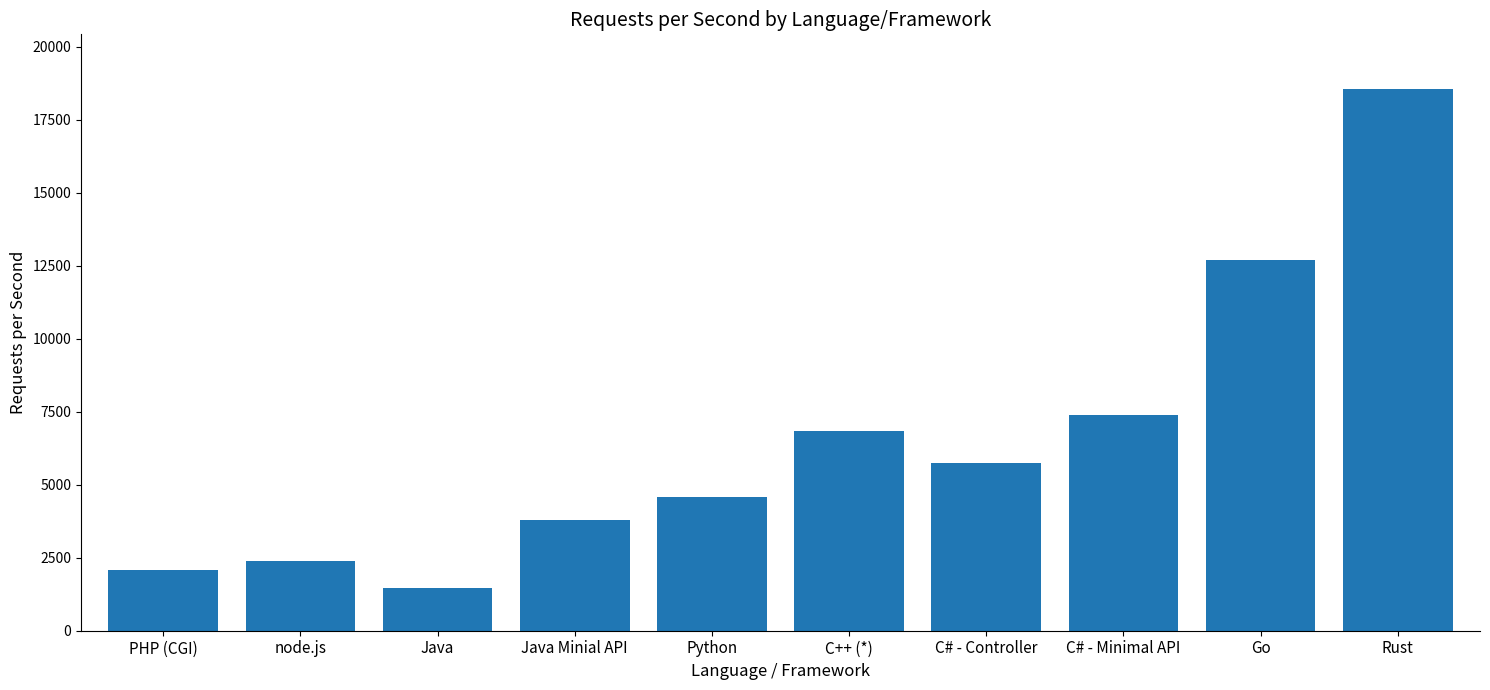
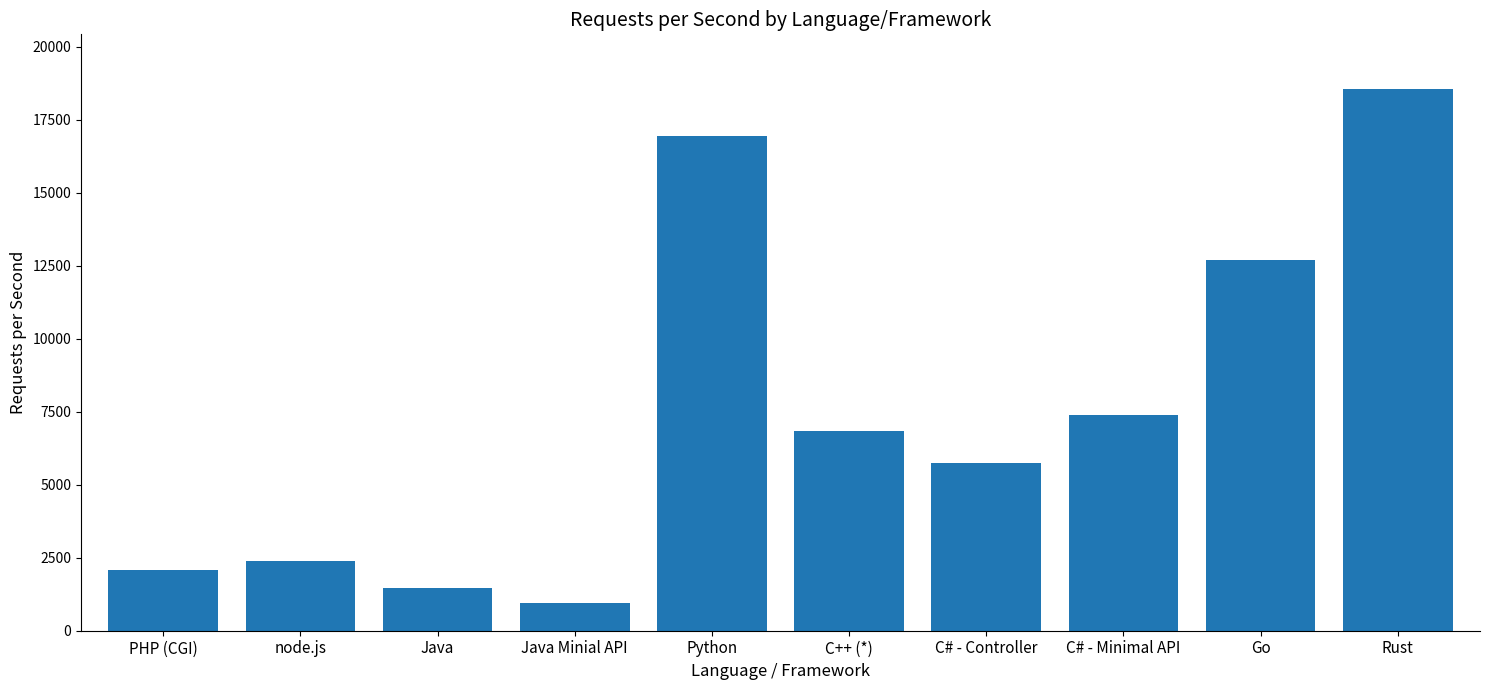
  {
    "PHP (CGI)": 2100,
    "node.js": 2400,
    "Java": 1500,
-   "Java Minial API": 3800,
-   "Python": 4600,
+   "Java Minial API": 900,
+   "Python": 16900,
    "C++ (*)": 6800,
    "C# - Controller": 5700,
    "C# - Minimal API": 7400,
    "Go": 12700,
    "Rust": 18600
  }
